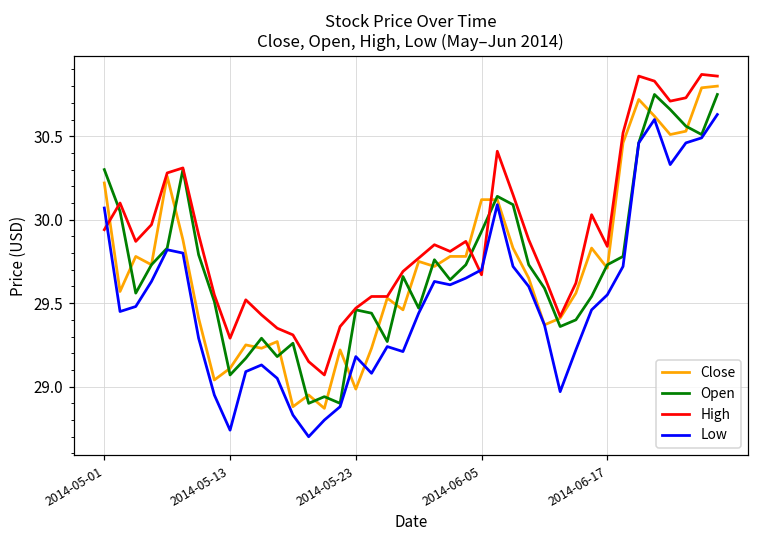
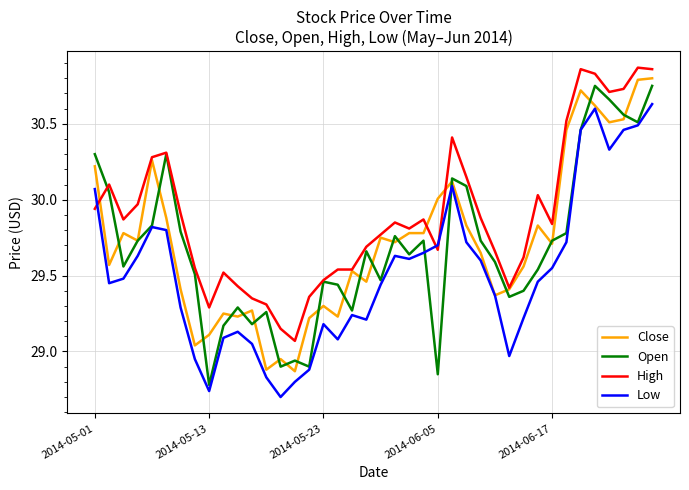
  {
    "Close": {
      "2014-05-01": 30.22,
      "2014-05-13": 29.11,
-     "2014-05-23": 28.99,
-     "2014-06-05": 30.12,
+     "2014-05-23": 29.30,
+     "2014-06-05": 30.01,
      "2014-06-17": 29.71
    },
    "Open": {
      "2014-05-01": 30.30,
-     "2014-05-13": 29.07,
-     "2014-06-05": 29.93,
+     "2014-05-13": 28.78,
+     "2014-06-05": 28.85,
      "2014-06-17": 29.73
    },
    "High": {
      "2014-05-01": 29.94,
      "2014-05-13": 29.29,
      "2014-06-05": 29.67,
      "2014-06-17": 29.84
    },
    "Low": {
      "2014-05-01": 30.07,
      "2014-05-13": 28.74,
      "2014-05-23": 29.18,
      "2014-06-05": 29.70,
      "2014-06-17": 29.55
    }
  }
